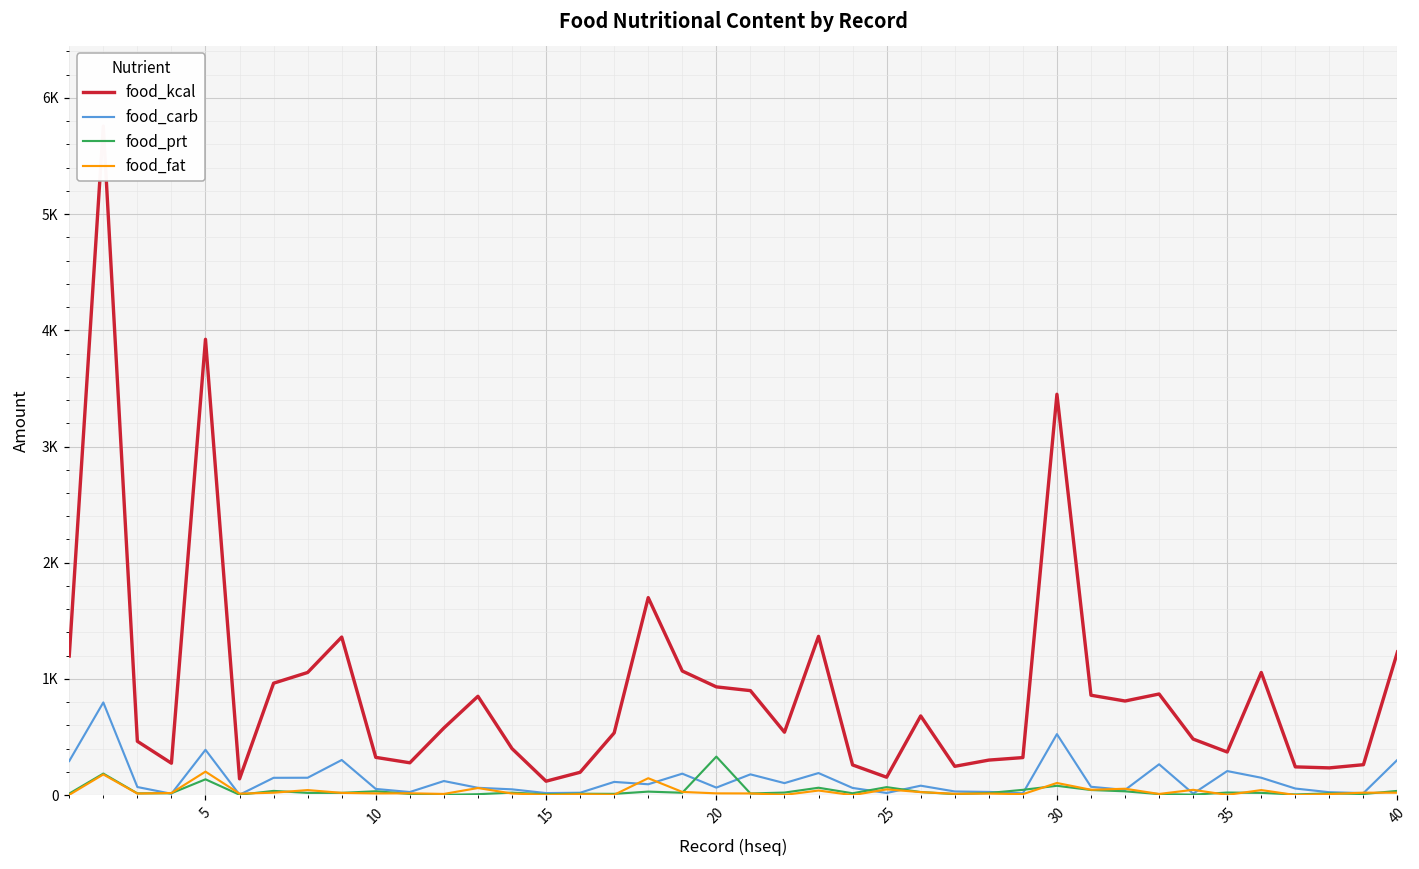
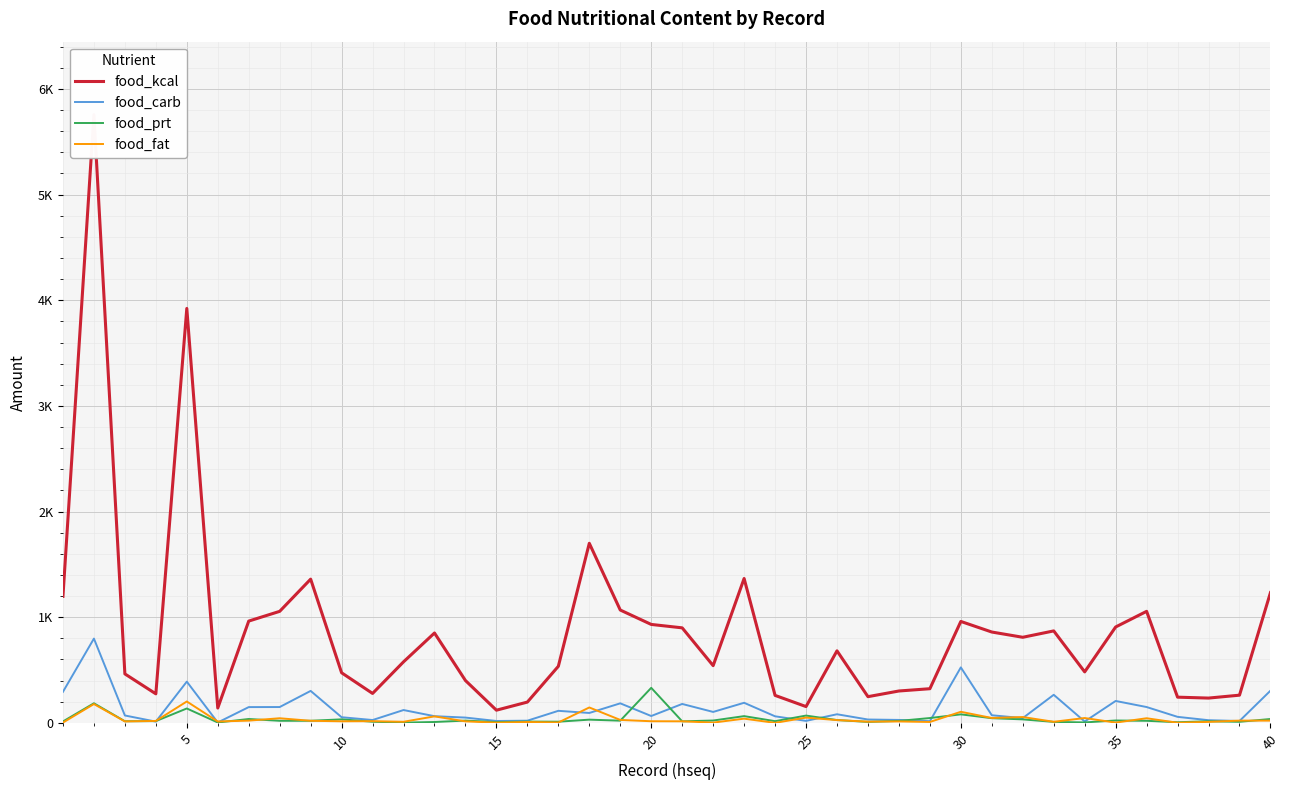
  {
    "food_kcal": {
      "5": 3920,
-     "10": 330,
+     "10": 470,
      "15": 120,
      "20": 930,
      "25": 150,
-     "30": 3450,
-     "35": 370,
+     "30": 960,
+     "35": 910,
      "40": 1230
    },
    "food_carb": {
      "5": 390,
      "20": 60,
      "25": 20,
      "30": 530,
      "35": 210,
      "40": 300
    },
    "food_prt": {
      "5": 140,
      "20": 330,
      "30": 80
    },
    "food_fat": {
      "5": 200,
      "20": 20,
      "30": 100
    }
  }
